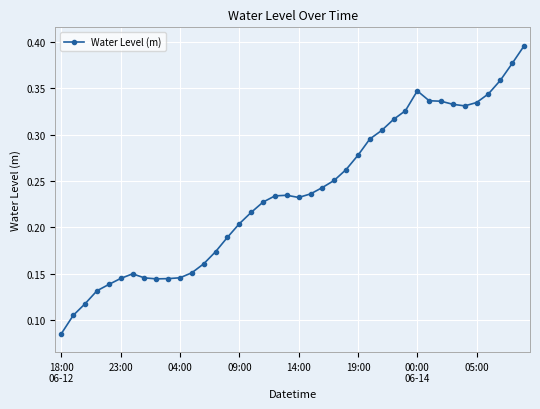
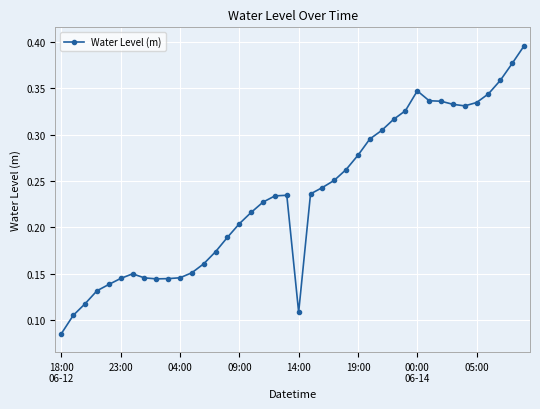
  {
    "18:00 06-12": 0.09,
-   "14:00": 0.23,
+   "14:00": 0.11,
    "00:00 06-14": 0.35
  }
